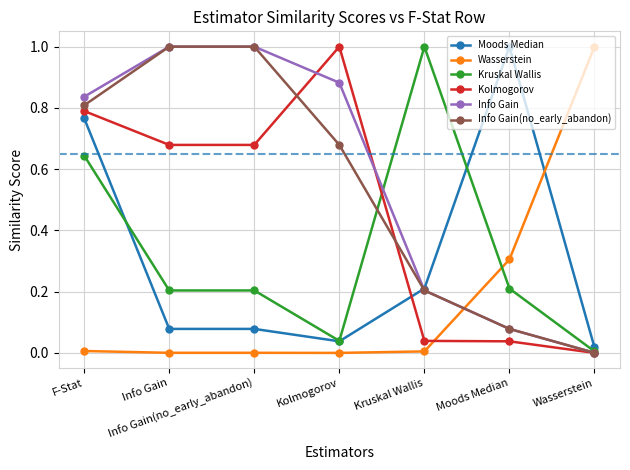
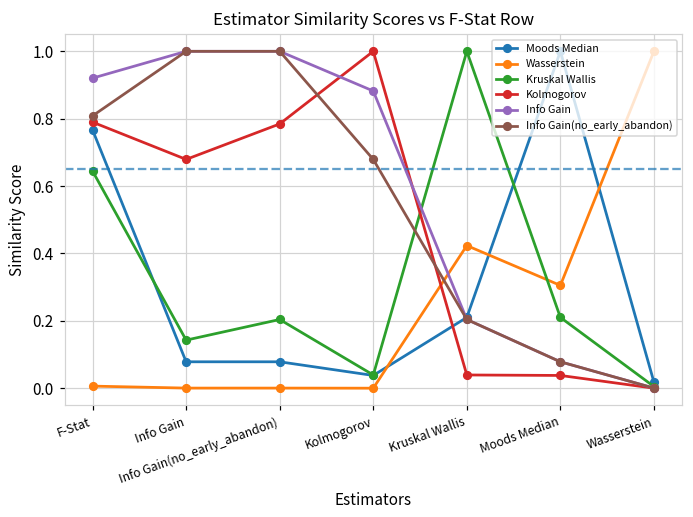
  {
    "Moods Median": {
      "F-Stat": 0.77,
      "Info Gain": 0.08,
      "Info Gain(no_early_abandon)": 0.08,
      "Wasserstein": 0.02
    },
    "Wasserstein": {
      "F-Stat": 0.01,
      "Info Gain": 0.00,
      "Info Gain(no_early_abandon)": 0.00,
      "Kolmogorov": 0.00,
-     "Kruskal Wallis": 0.01,
+     "Kruskal Wallis": 0.42,
      "Moods Median": 0.31
    },
    "Kruskal Wallis": {
      "F-Stat": 0.64,
-     "Info Gain": 0.20,
+     "Info Gain": 0.14,
      "Info Gain(no_early_abandon)": 0.20,
      "Kruskal Wallis": 1.00,
      "Moods Median": 0.21
    },
    "Kolmogorov": {
      "F-Stat": 0.79,
      "Info Gain": 0.68,
-     "Info Gain(no_early_abandon)": 0.68,
+     "Info Gain(no_early_abandon)": 0.78,
      "Kolmogorov": 1.00,
      "Kruskal Wallis": 0.04,
      "Moods Median": 0.04
    },
    "Info Gain": {
-     "F-Stat": 0.84,
+     "F-Stat": 0.92,
      "Kolmogorov": 0.88
    },
    "Info Gain(no_early_abandon)": {
      "F-Stat": 0.81,
      "Kolmogorov": 0.68
    }
  }
